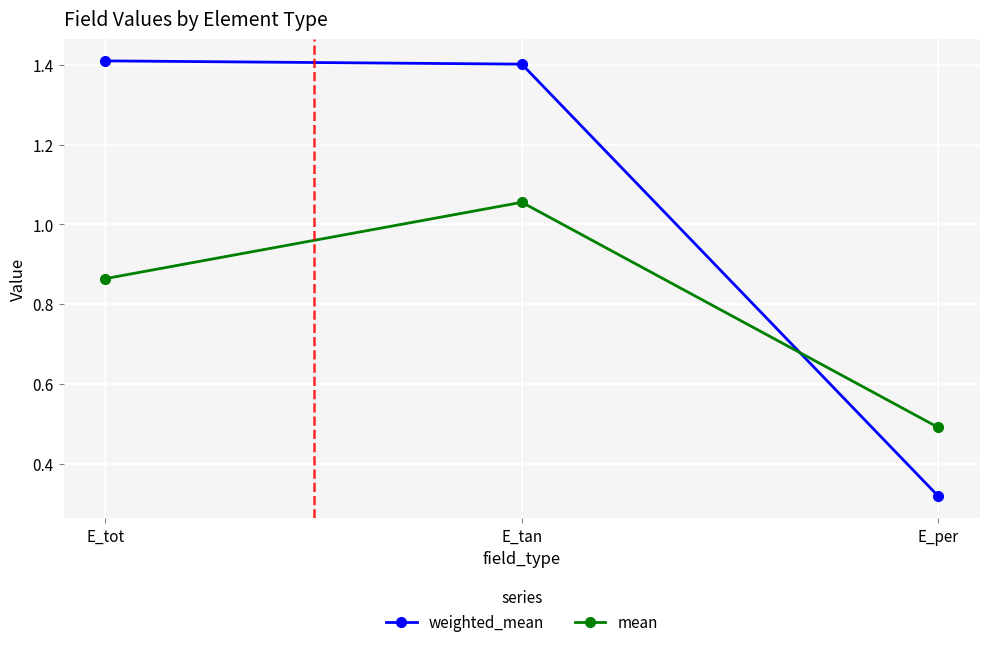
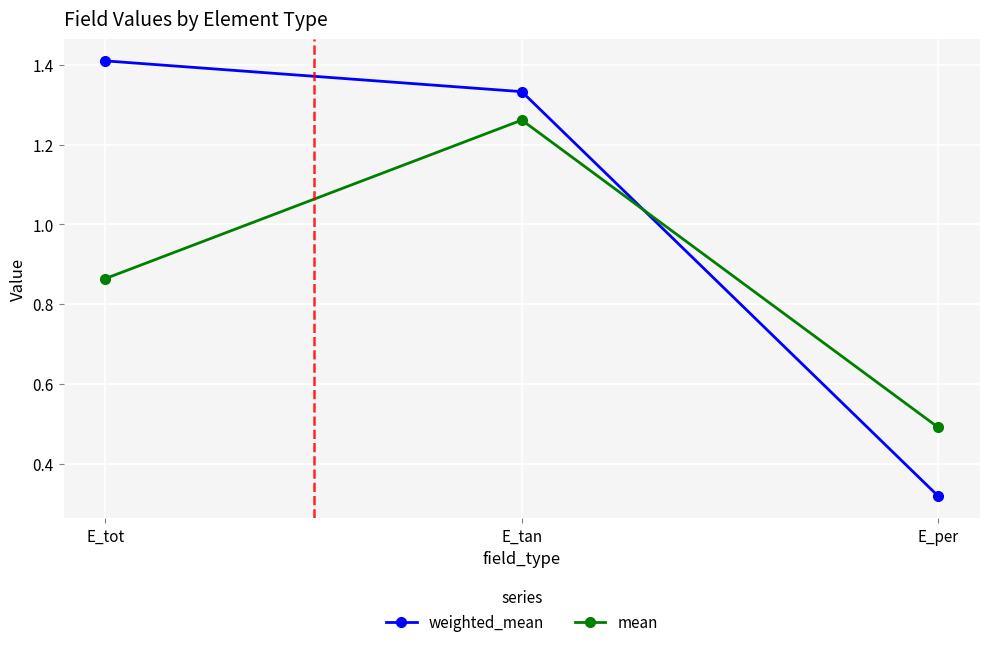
  {
    "weighted_mean": {
      "E_tot": 1.41,
-     "E_tan": 1.40,
+     "E_tan": 1.33,
      "E_per": 0.32
    },
    "mean": {
      "E_tot": 0.86,
-     "E_tan": 1.06,
+     "E_tan": 1.26,
      "E_per": 0.49
    }
  }
